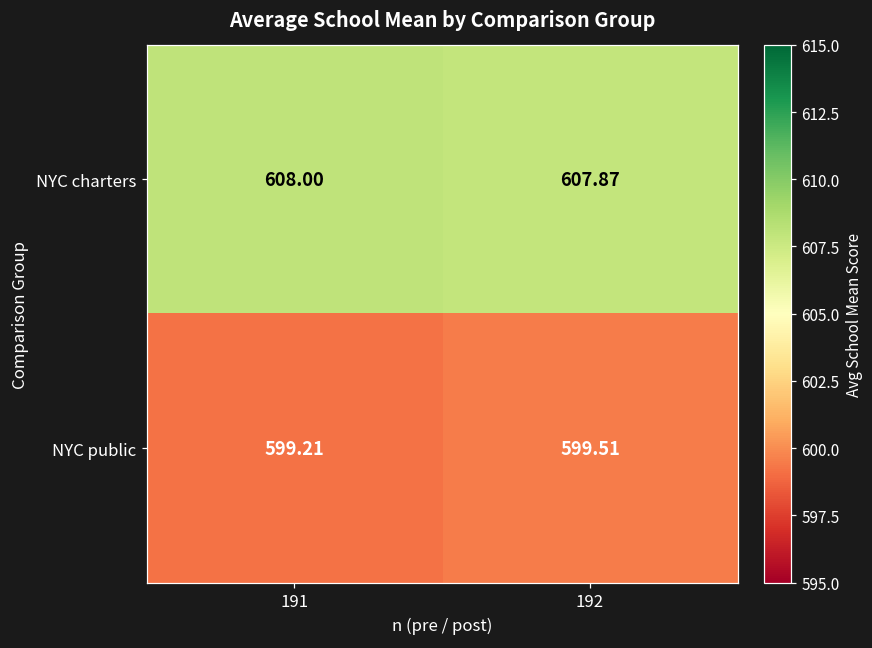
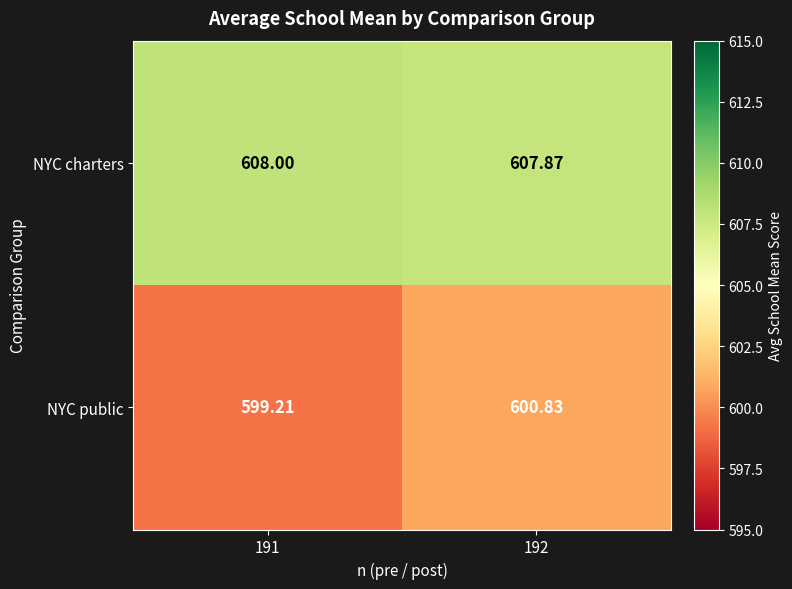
  {
    "NYC charters": {
      "191": 608.00,
      "192": 607.87
    },
    "NYC public": {
      "191": 599.21,
-     "192": 599.51
+     "192": 600.83
    }
  }
